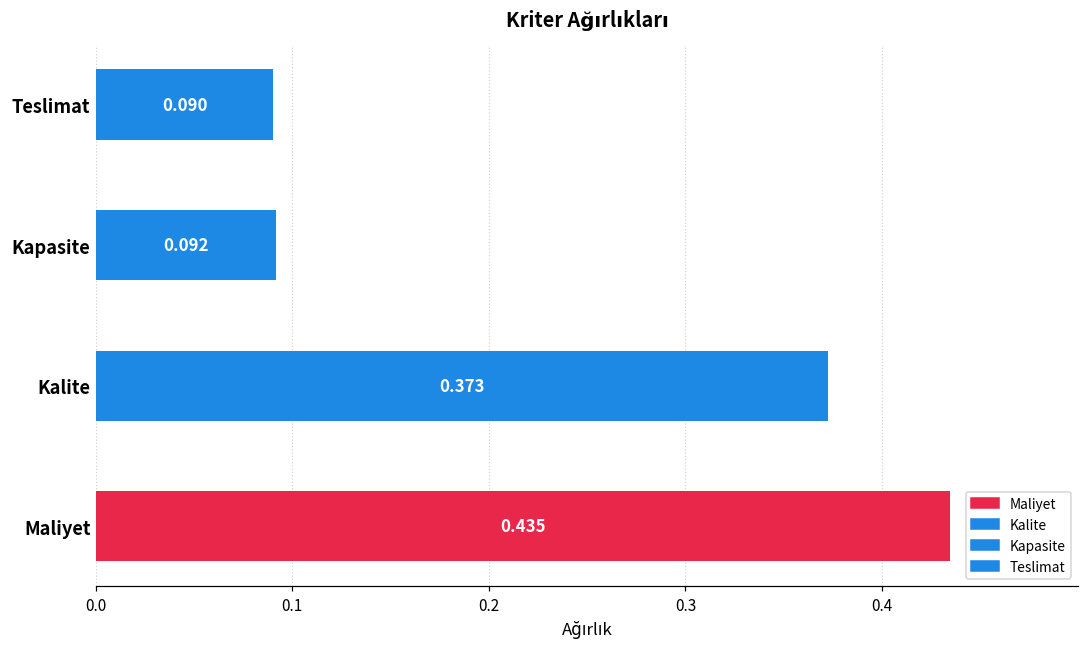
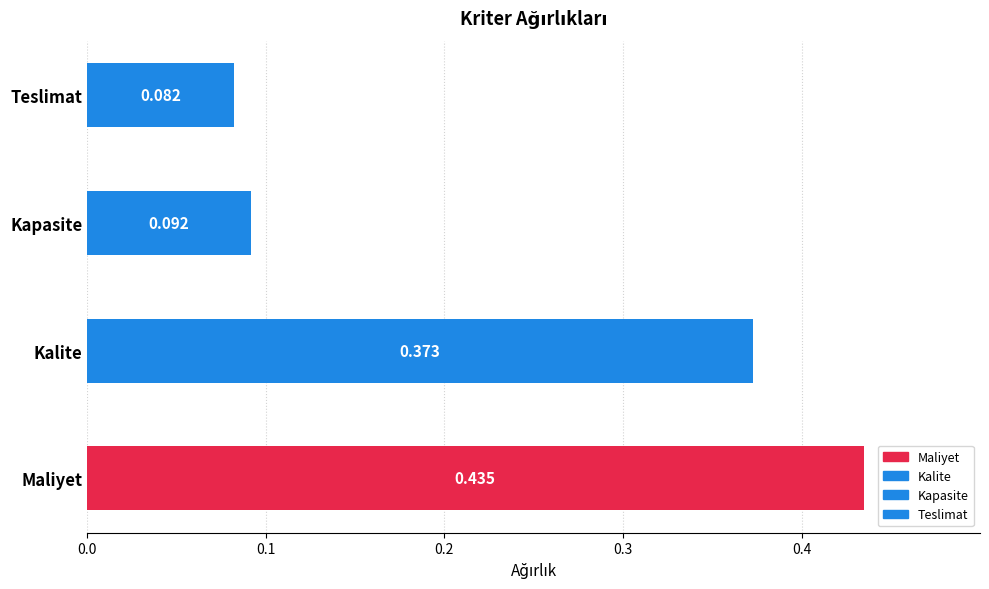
  {
-   "Teslimat": 0.090,
+   "Teslimat": 0.082,
    "Kapasite": 0.092,
    "Kalite": 0.373,
    "Maliyet": 0.435
  }
